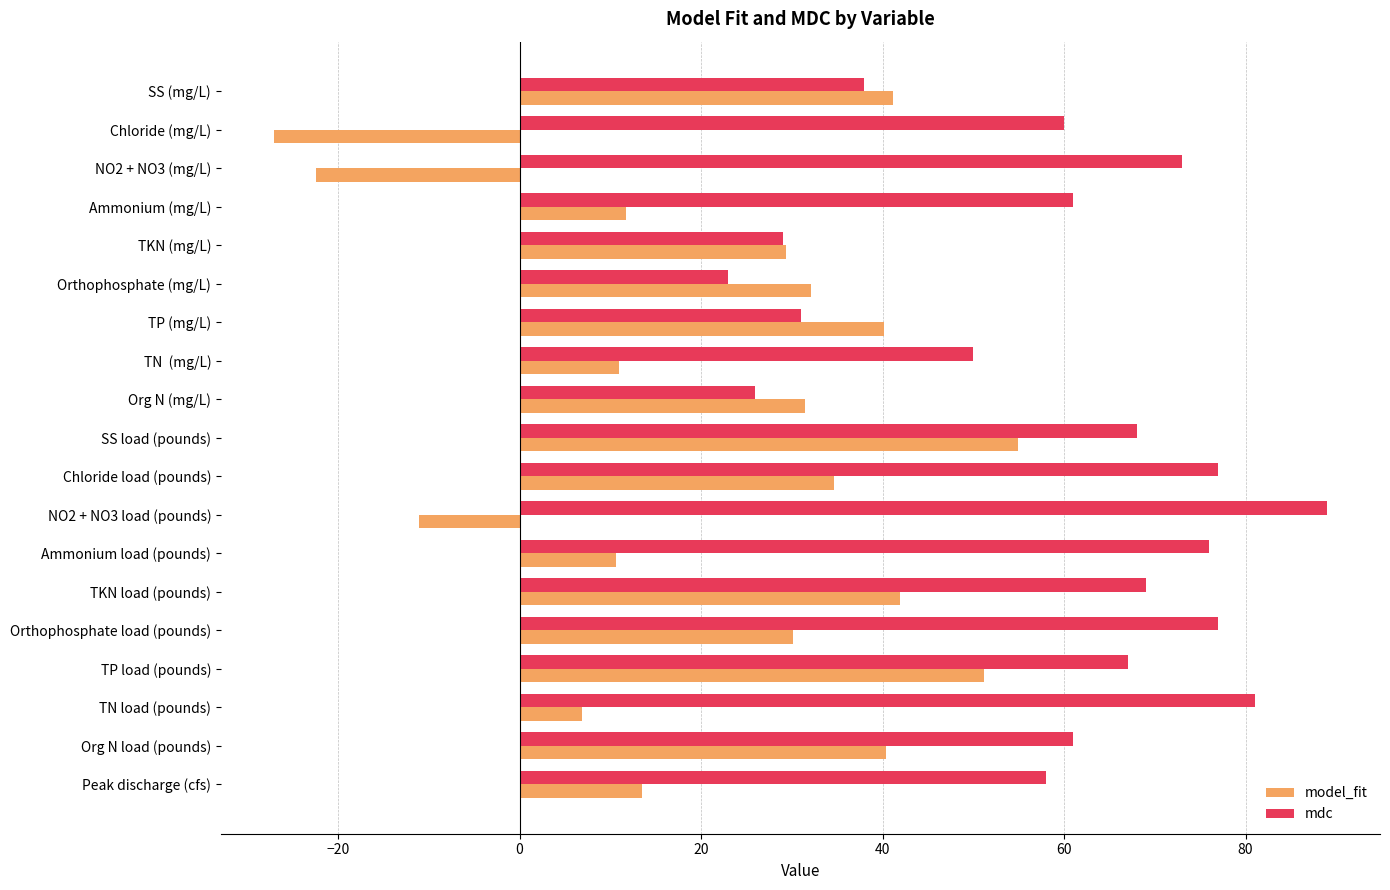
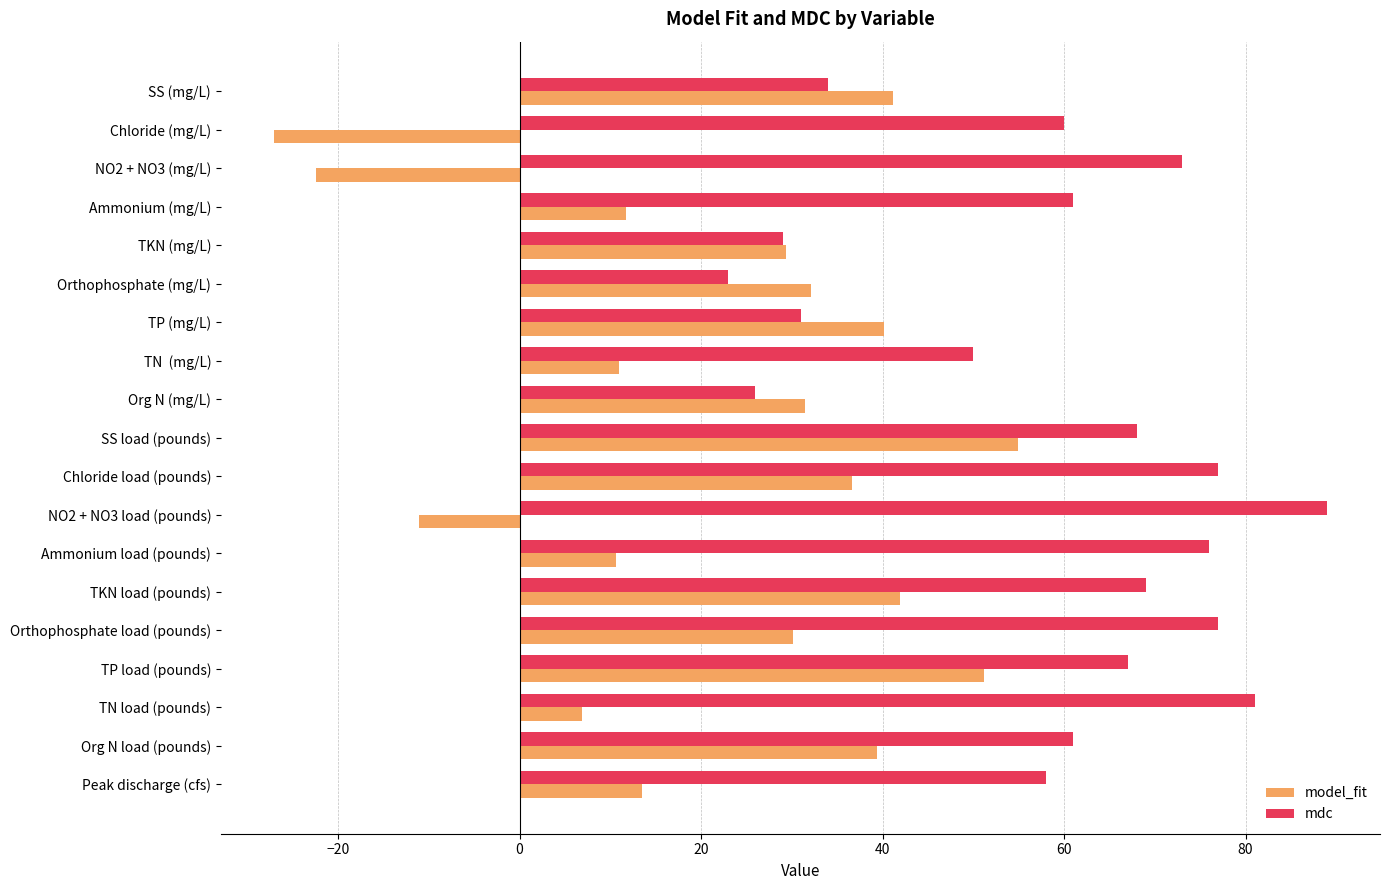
  {
    "model_fit": {
      "SS (mg/L)": 41,
      "Chloride (mg/L)": -27,
      "NO2 + NO3 (mg/L)": -22,
      "Ammonium (mg/L)": 12,
      "TKN (mg/L)": 29,
      "Orthophosphate (mg/L)": 32,
      "TP (mg/L)": 40,
      "TN (mg/L)": 11,
      "Org N (mg/L)": 32,
      "SS load (pounds)": 55,
-     "Chloride load (pounds)": 35,
+     "Chloride load (pounds)": 37,
      "NO2 + NO3 load (pounds)": -11,
      "Ammonium load (pounds)": 11,
      "TKN load (pounds)": 42,
      "Orthophosphate load (pounds)": 30,
      "TP load (pounds)": 51,
      "TN load (pounds)": 7,
-     "Org N load (pounds)": 40,
+     "Org N load (pounds)": 39,
      "Peak discharge (cfs)": 14
    },
    "mdc": {
-     "SS (mg/L)": 38,
+     "SS (mg/L)": 34,
      "Chloride (mg/L)": 60,
      "NO2 + NO3 (mg/L)": 73,
      "Ammonium (mg/L)": 61,
      "TKN (mg/L)": 29,
      "Orthophosphate (mg/L)": 23,
      "TP (mg/L)": 31,
      "TN (mg/L)": 50,
      "Org N (mg/L)": 26,
      "SS load (pounds)": 68,
      "Chloride load (pounds)": 77,
      "NO2 + NO3 load (pounds)": 89,
      "Ammonium load (pounds)": 76,
      "TKN load (pounds)": 69,
      "Orthophosphate load (pounds)": 77,
      "TP load (pounds)": 67,
      "TN load (pounds)": 81,
      "Org N load (pounds)": 61,
      "Peak discharge (cfs)": 58
    }
  }
